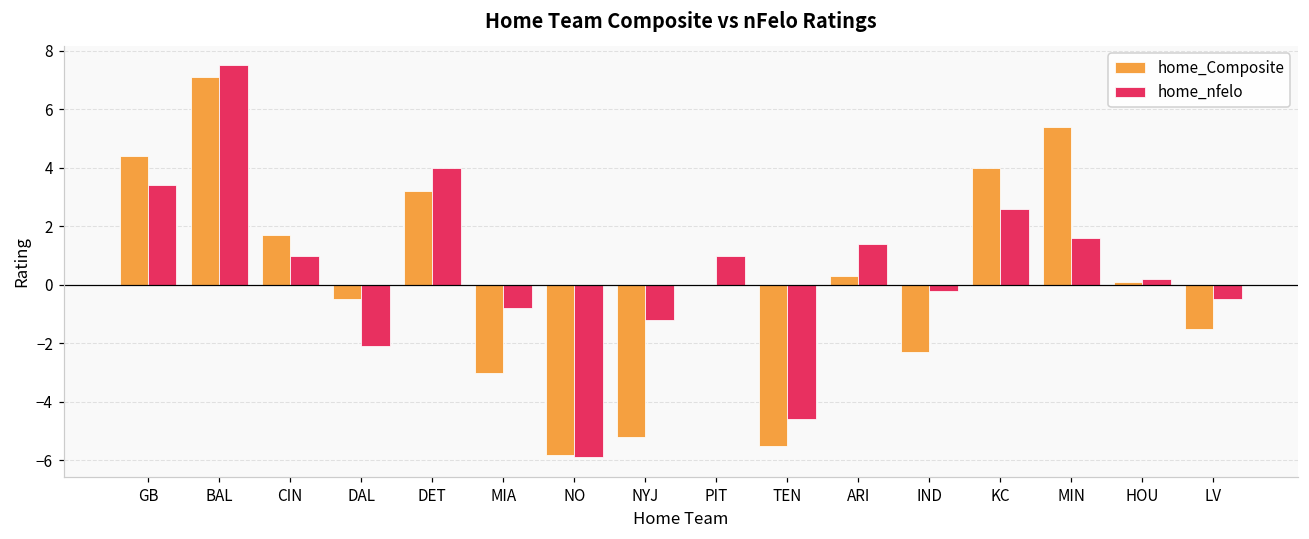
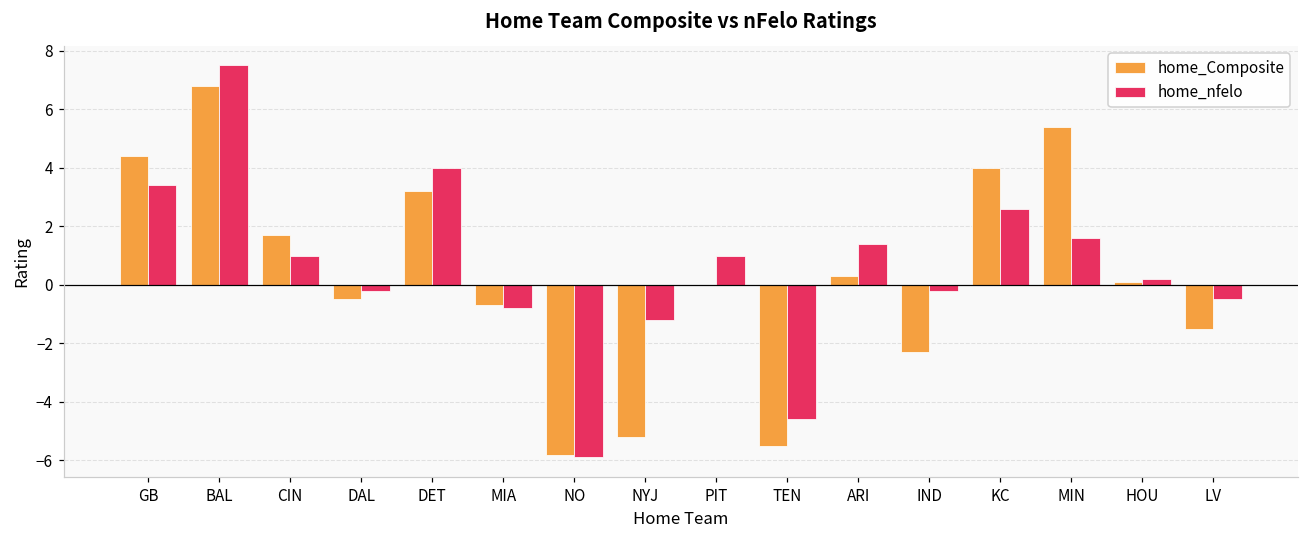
  {
    "home_Composite": {
      "GB": 4.4,
-     "BAL": 7.1,
+     "BAL": 6.8,
      "CIN": 1.7,
      "DAL": -0.5,
      "DET": 3.2,
-     "MIA": -3.0,
+     "MIA": -0.7,
      "NO": -5.8,
      "NYJ": -5.2,
      "PIT": 0.0,
      "TEN": -5.5,
      "ARI": 0.3,
      "IND": -2.3,
      "KC": 4.0,
      "MIN": 5.4,
      "HOU": 0.1,
      "LV": -1.5
    },
    "home_nfelo": {
      "GB": 3.4,
      "BAL": 7.5,
      "CIN": 1.0,
-     "DAL": -2.1,
+     "DAL": -0.2,
      "DET": 4.0,
      "MIA": -0.8,
      "NO": -5.9,
      "NYJ": -1.2,
      "PIT": 1.0,
      "TEN": -4.6,
      "ARI": 1.4,
      "IND": -0.2,
      "KC": 2.6,
      "MIN": 1.6,
      "HOU": 0.2,
      "LV": -0.5
    }
  }
